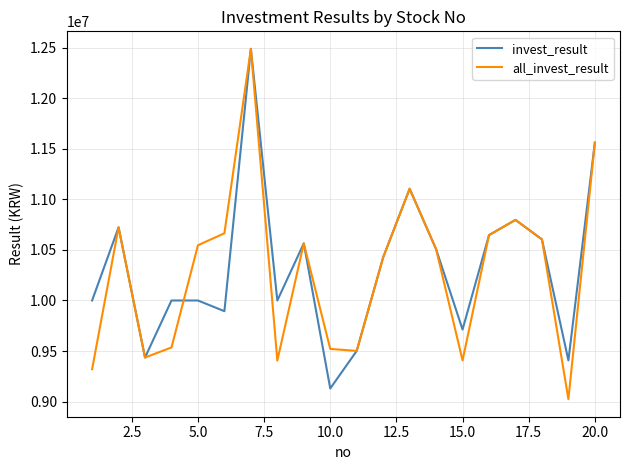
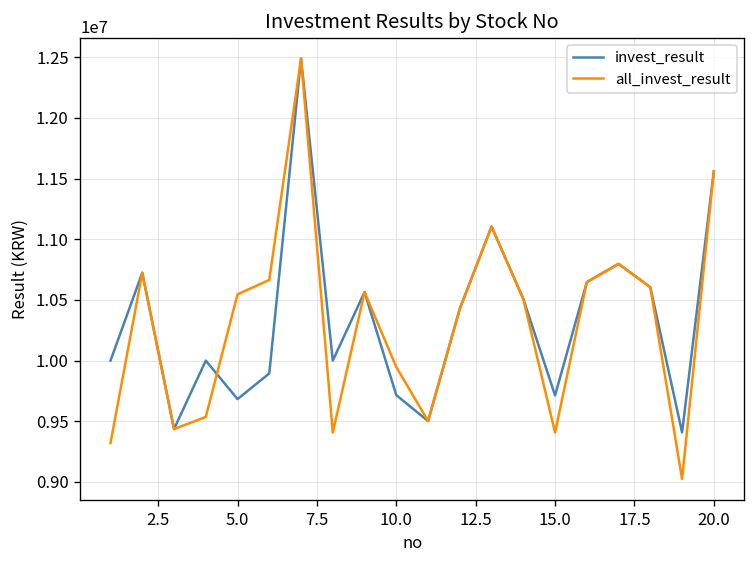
  {
    "invest_result": {
-     "5.0": 10000000,
-     "10.0": 9130000,
+     "5.0": 9680000,
+     "10.0": 9720000,
      "15.0": 9710000
    },
    "all_invest_result": {
      "5.0": 10550000,
-     "10.0": 9520000,
+     "10.0": 9950000,
      "15.0": 9410000
    }
  }
